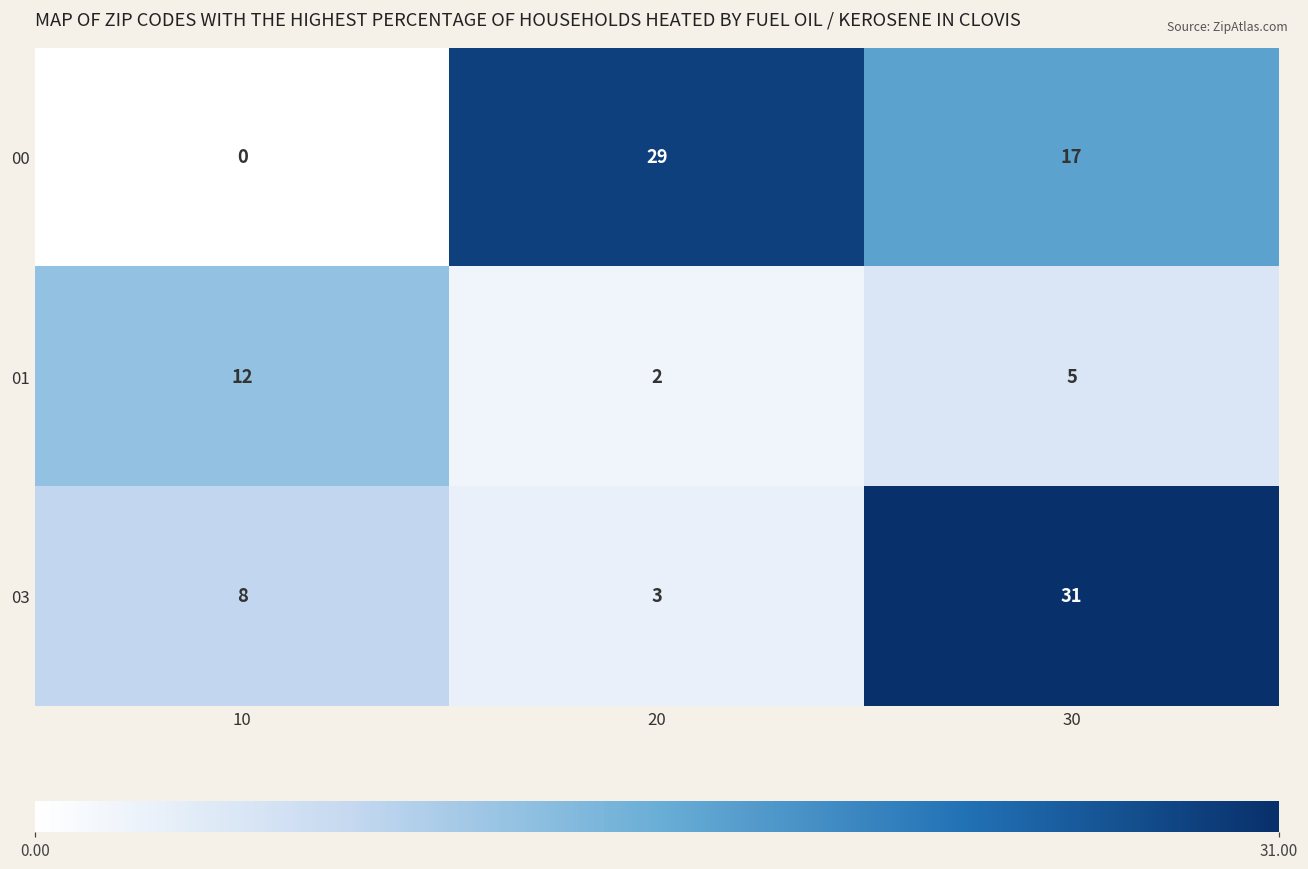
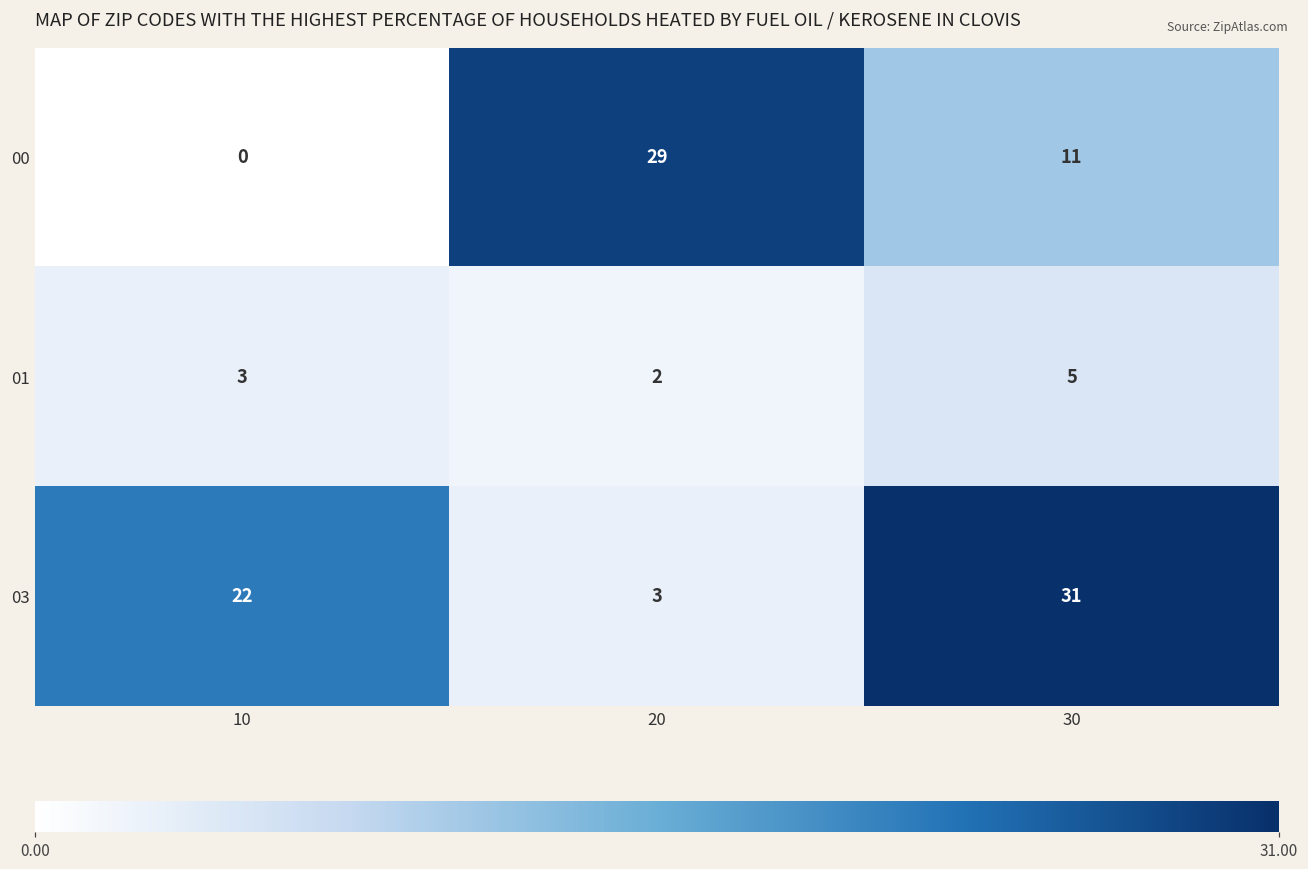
  {
    "00": {
      "10": 0,
      "20": 29,
-     "30": 17
+     "30": 11
    },
    "01": {
-     "10": 12,
+     "10": 3,
      "20": 2,
      "30": 5
    },
    "03": {
-     "10": 8,
+     "10": 22,
      "20": 3,
      "30": 31
    }
  }
